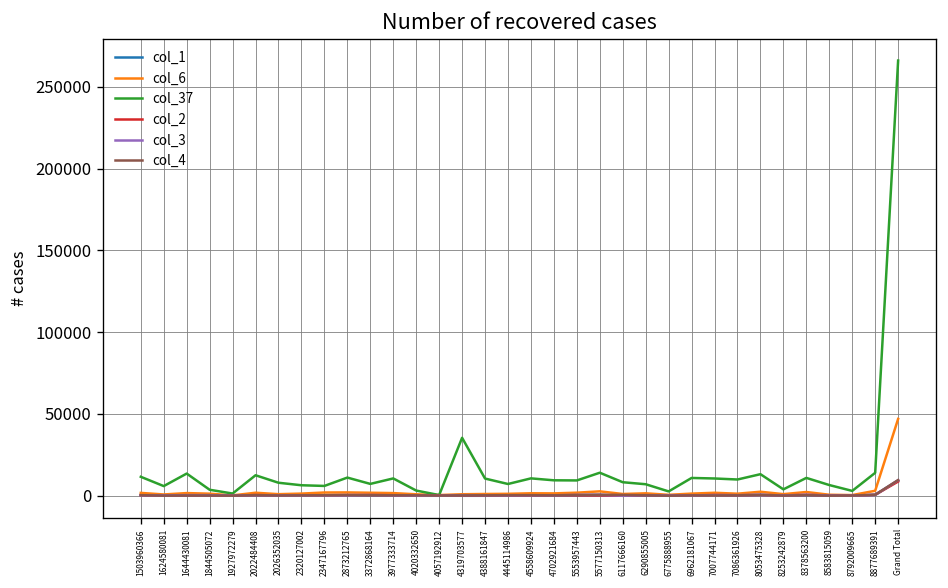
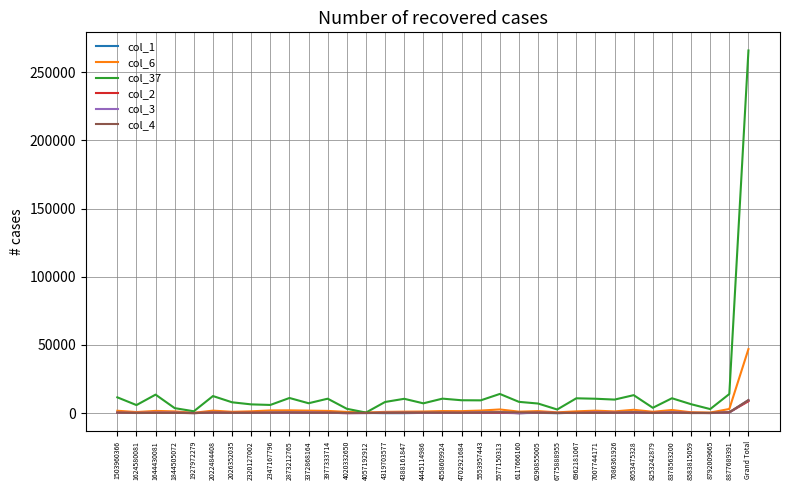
  {
    "col_6": {
      "5577150313": 3000,
      "8053475328": 2000,
      "8877689391": 3000,
      "Grand Total": 47000
    },
    "col_37": {
      "1503960366": 12000,
      "1624580081": 6000,
      "1644430081": 14000,
      "1844505072": 4000,
      "2022484408": 13000,
      "2026352035": 8000,
      "2320127002": 6000,
      "2347167796": 6000,
      "2873212765": 11000,
      "3372868164": 7000,
      "3977333714": 11000,
      "4020332650": 3000,
-     "4319703577": 35000,
+     "4319703577": 8000,
      "4388161847": 11000,
      "4445114986": 7000,
      "4558609924": 11000,
      "4702921684": 9000,
      "5553957443": 9000,
      "5577150313": 14000,
      "6117666160": 8000,
      "6290855005": 7000,
      "6775888955": 3000,
      "6962181067": 11000,
      "7007744171": 11000,
      "7086361926": 10000,
      "8053475328": 13000,
      "8253242879": 4000,
      "8378563200": 11000,
      "8583815059": 7000,
      "8792009665": 3000,
      "8877689391": 14000,
      "Grand Total": 266000
    }
  }
